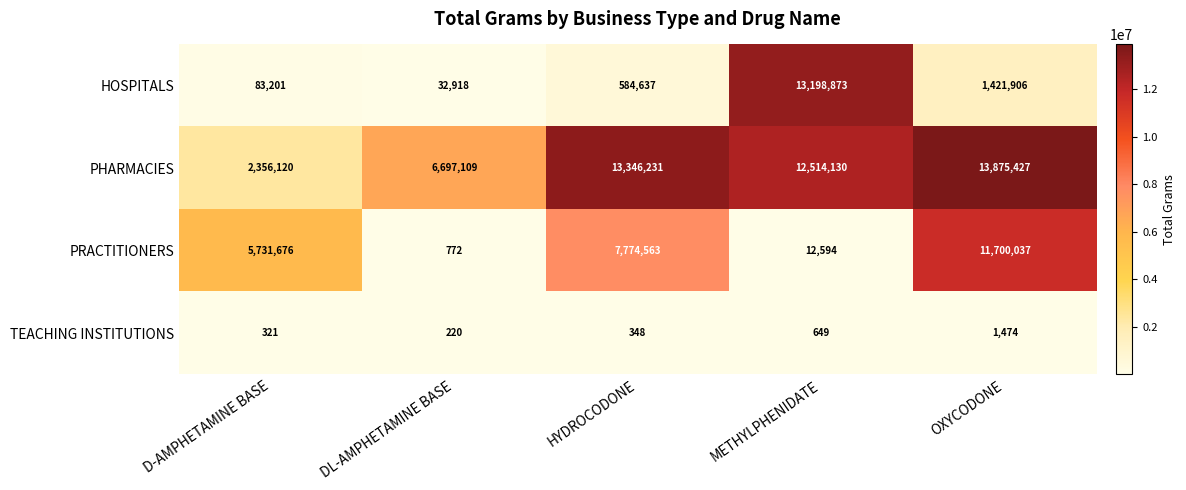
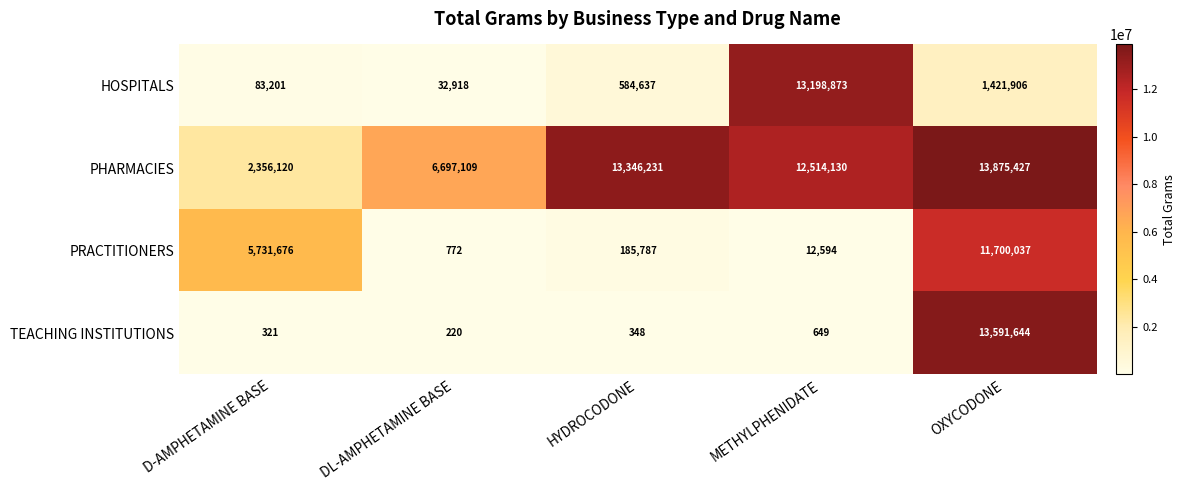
  {
    "HOSPITALS": {
      "D-AMPHETAMINE BASE": "83,201",
      "DL-AMPHETAMINE BASE": "32,918",
      "HYDROCODONE": "584,637",
      "METHYLPHENIDATE": "13,198,873",
      "OXYCODONE": "1,421,906"
    },
    "PHARMACIES": {
      "D-AMPHETAMINE BASE": "2,356,120",
      "DL-AMPHETAMINE BASE": "6,697,109",
      "HYDROCODONE": "13,346,231",
      "METHYLPHENIDATE": "12,514,130",
      "OXYCODONE": "13,875,427"
    },
    "PRACTITIONERS": {
      "D-AMPHETAMINE BASE": "5,731,676",
      "DL-AMPHETAMINE BASE": "772",
-     "HYDROCODONE": "7,774,563",
+     "HYDROCODONE": "185,787",
      "METHYLPHENIDATE": "12,594",
      "OXYCODONE": "11,700,037"
    },
    "TEACHING INSTITUTIONS": {
      "D-AMPHETAMINE BASE": "321",
      "DL-AMPHETAMINE BASE": "220",
      "HYDROCODONE": "348",
      "METHYLPHENIDATE": "649",
-     "OXYCODONE": "1,474"
+     "OXYCODONE": "13,591,644"
    }
  }
